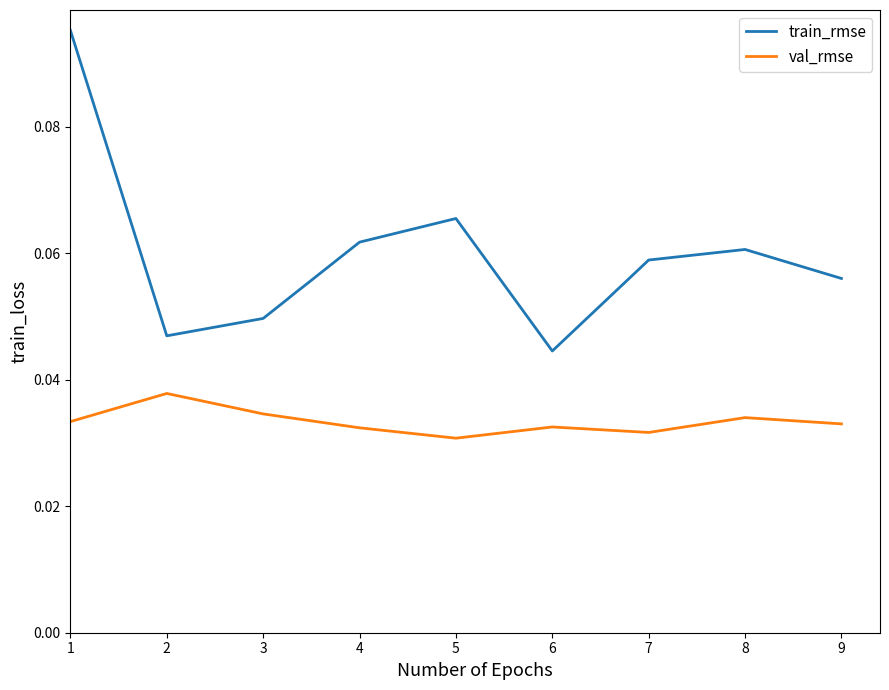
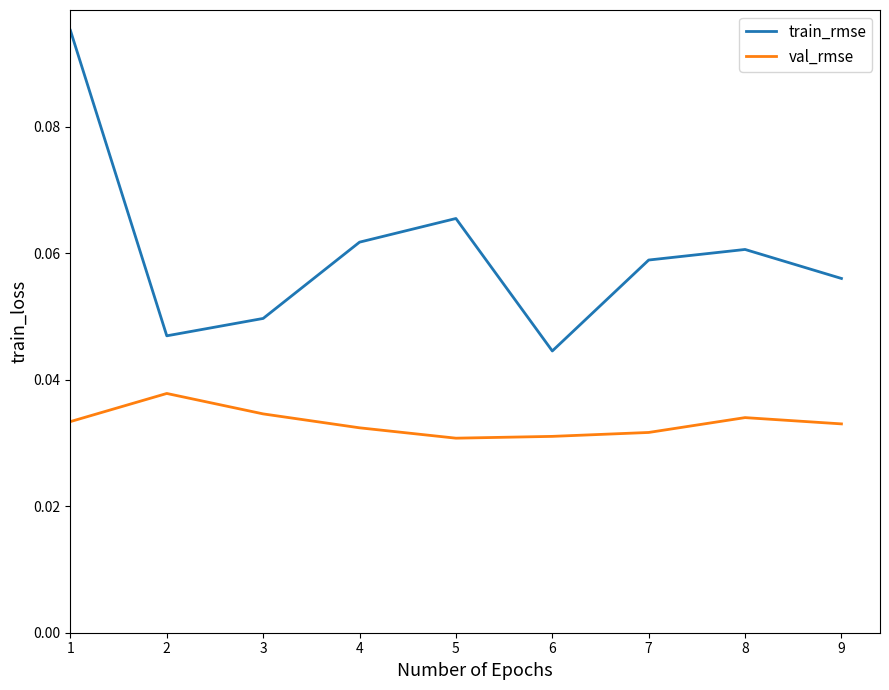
  {
    "train_rmse": {
      "1": 0.095,
      "2": 0.047,
      "3": 0.050,
      "4": 0.062,
      "5": 0.066,
      "6": 0.045,
      "7": 0.059,
      "8": 0.061,
      "9": 0.056
    },
    "val_rmse": {
      "1": 0.033,
      "2": 0.038,
      "3": 0.035,
      "4": 0.032,
      "5": 0.031,
-     "6": 0.033,
+     "6": 0.031,
      "7": 0.032,
      "8": 0.034,
      "9": 0.033
    }
  }
